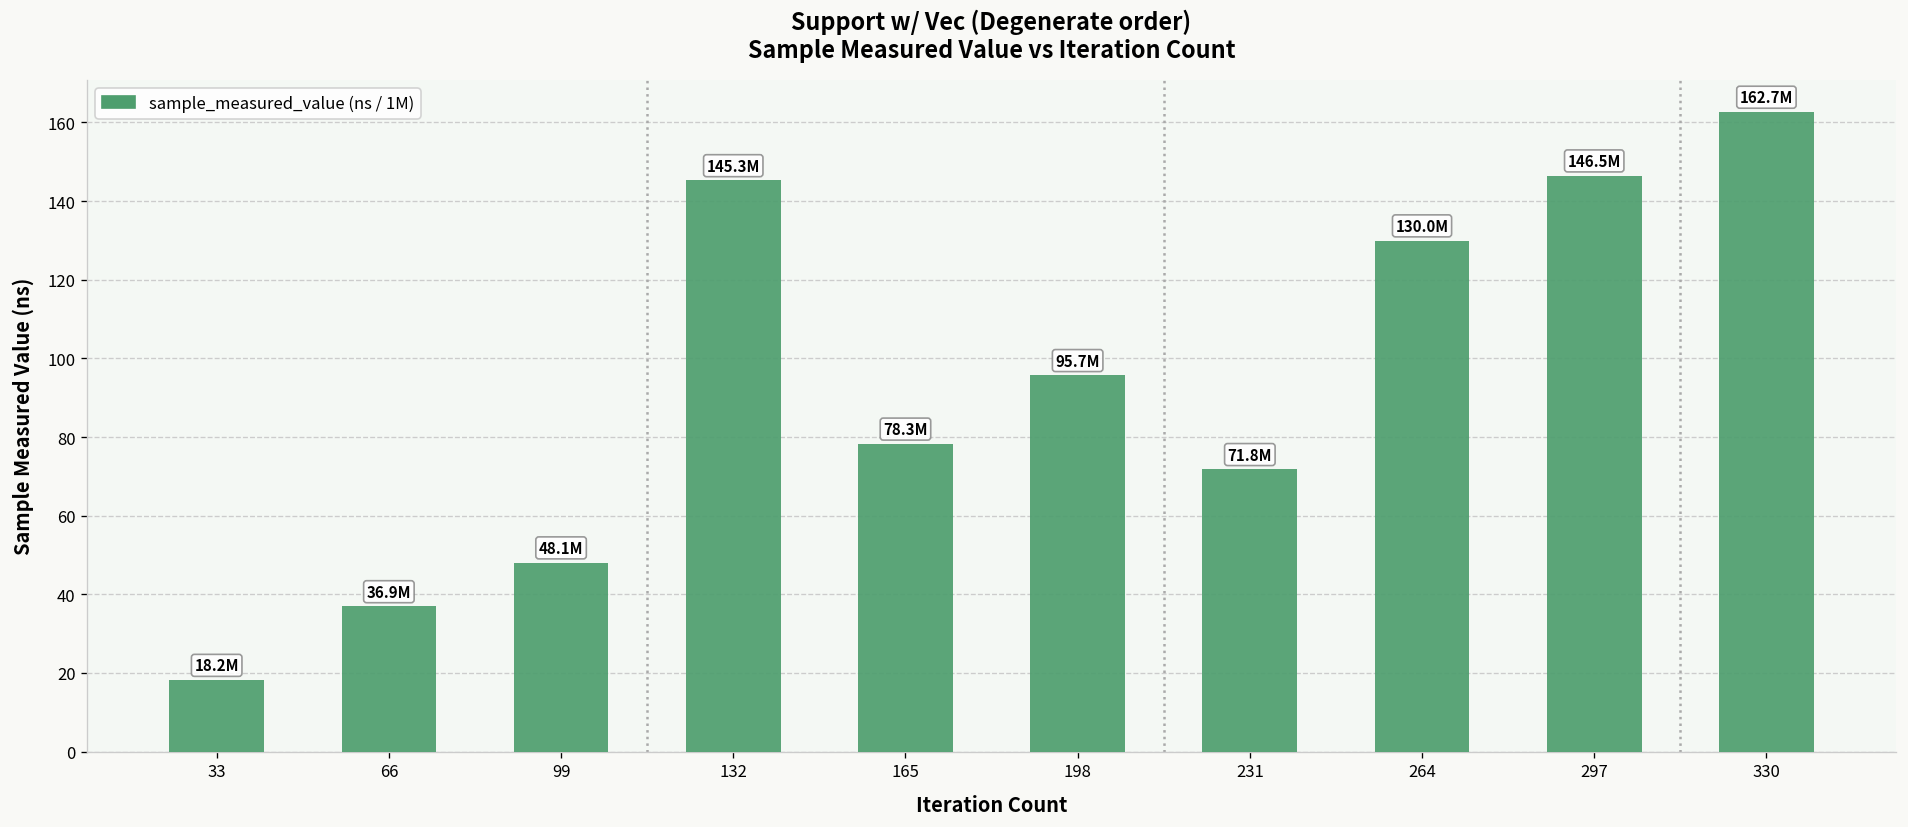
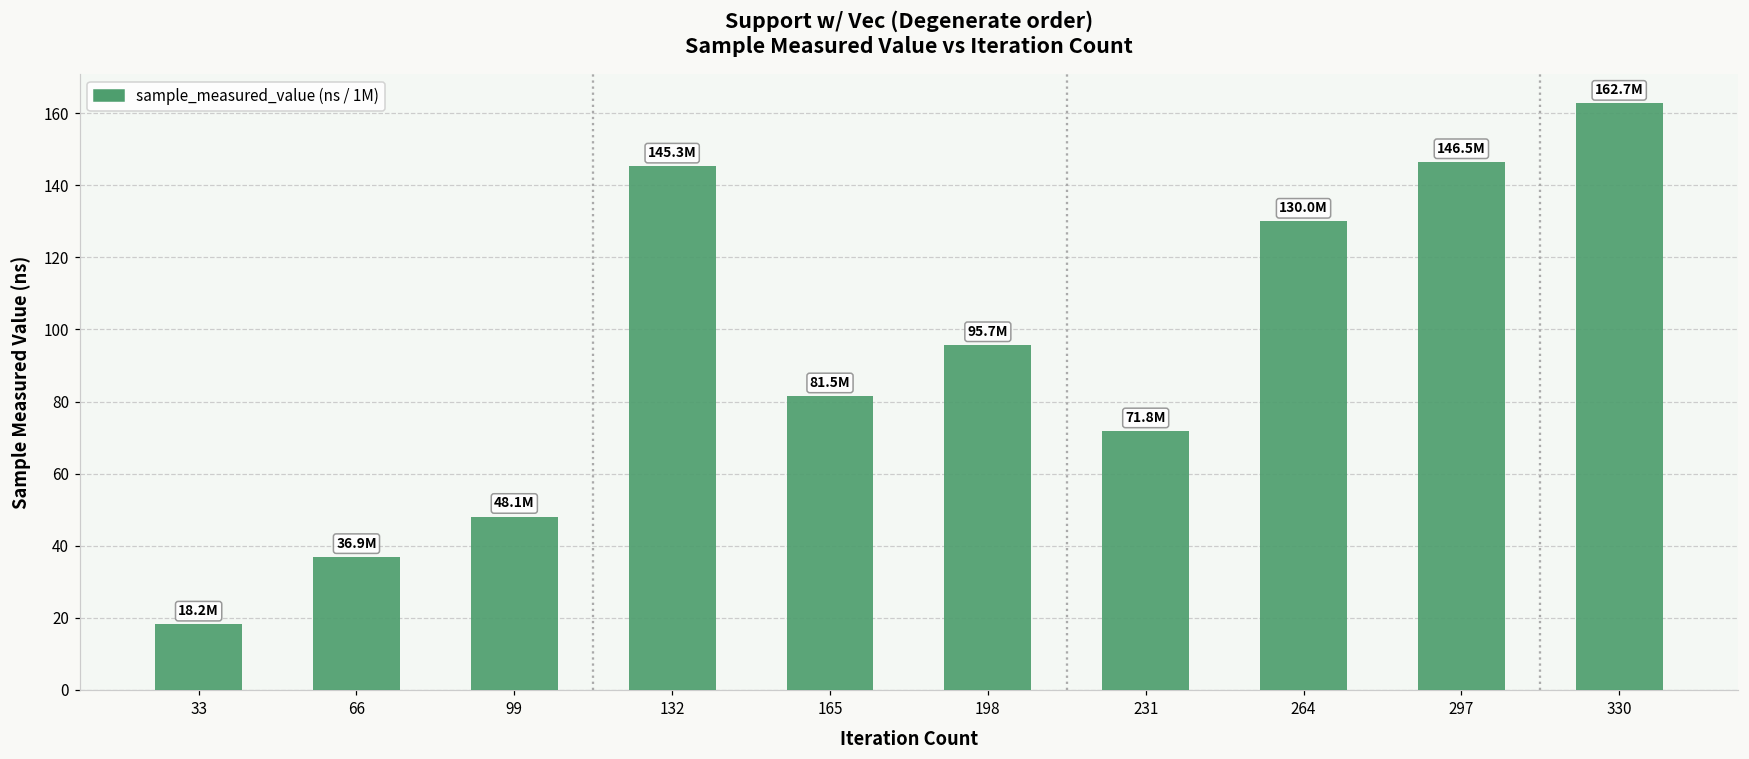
  {
-   "165": "78.3M"
+   "165": "81.5M"
  }
